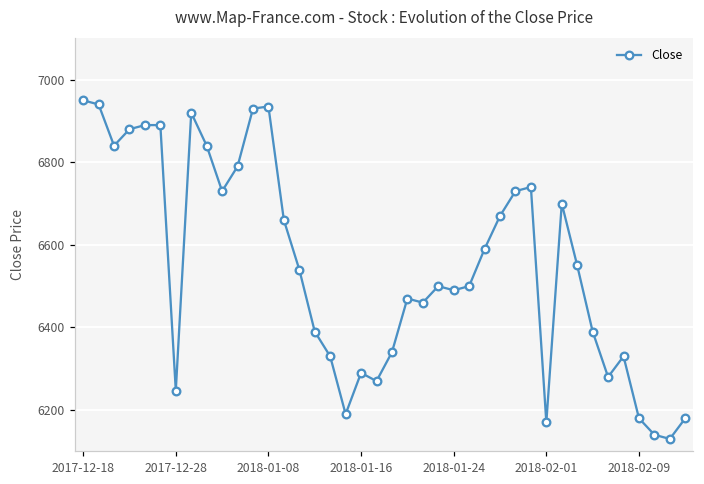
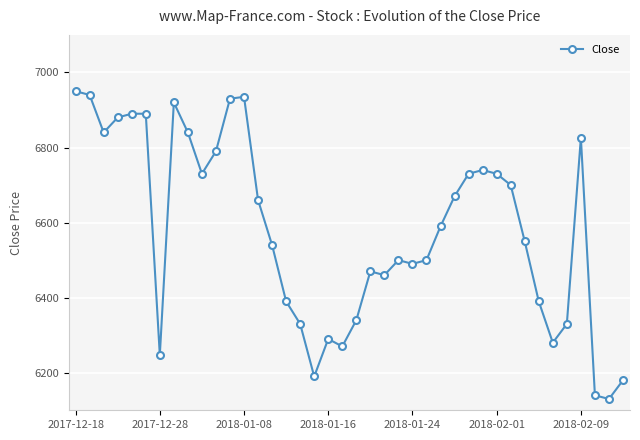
  {
    "2017-12-18": 6950,
    "2017-12-28": 6250,
    "2018-01-08": 6940,
    "2018-01-16": 6290,
    "2018-01-24": 6490,
-   "2018-02-01": 6170,
-   "2018-02-09": 6180
+   "2018-02-01": 6730,
+   "2018-02-09": 6830
  }
